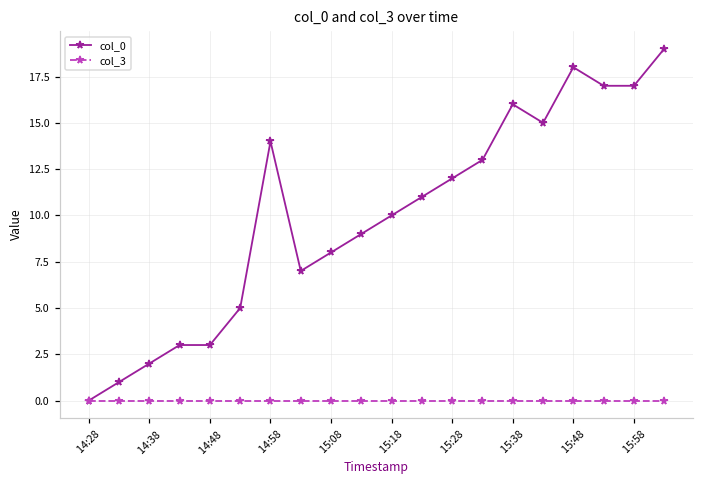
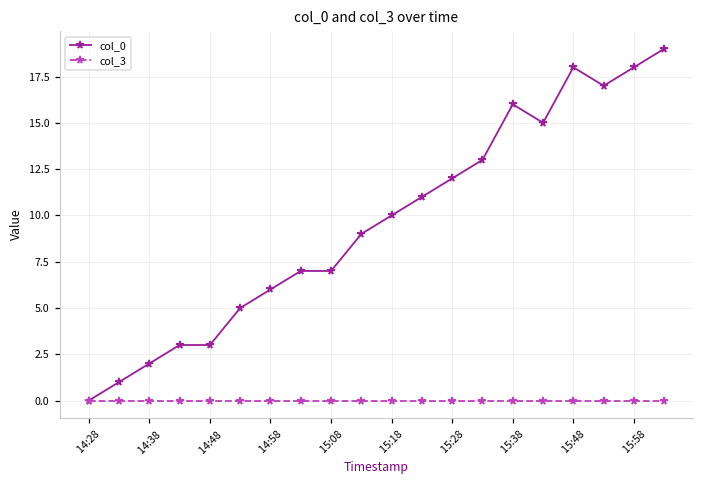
  {
    "col_0": {
      "14:38": 2,
      "14:48": 3,
-     "14:58": 14,
-     "15:08": 8,
+     "14:58": 6,
+     "15:08": 7,
      "15:18": 10,
      "15:28": 12,
      "15:38": 16,
      "15:48": 18,
-     "15:58": 17
+     "15:58": 18
    },
    "col_3": {
      "14:38": 0,
      "14:48": 0,
      "14:58": 0,
      "15:08": 0,
      "15:18": 0,
      "15:28": 0,
      "15:38": 0,
      "15:48": 0,
      "15:58": 0
    }
  }
